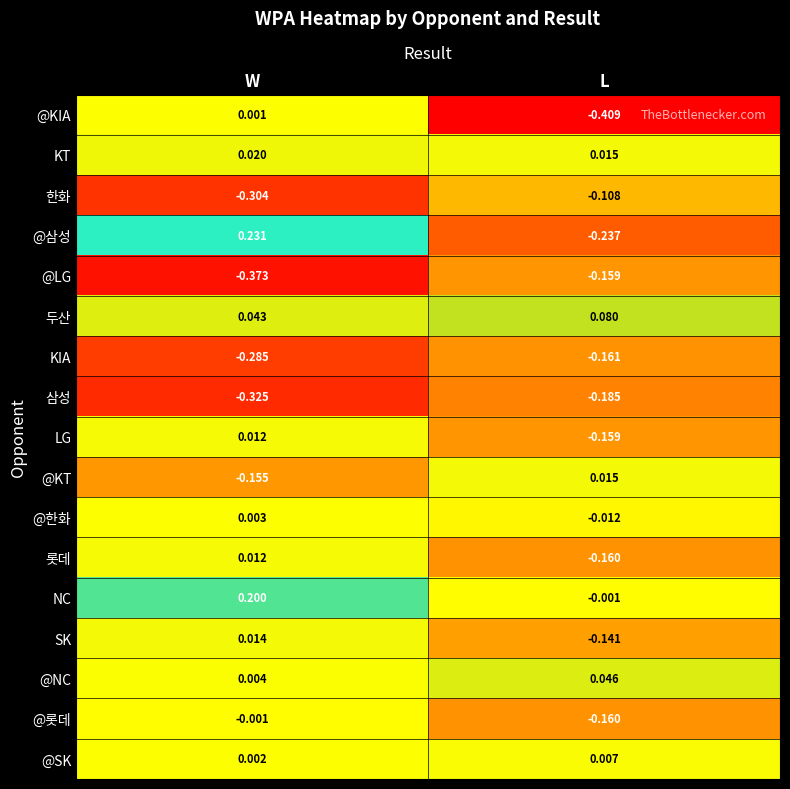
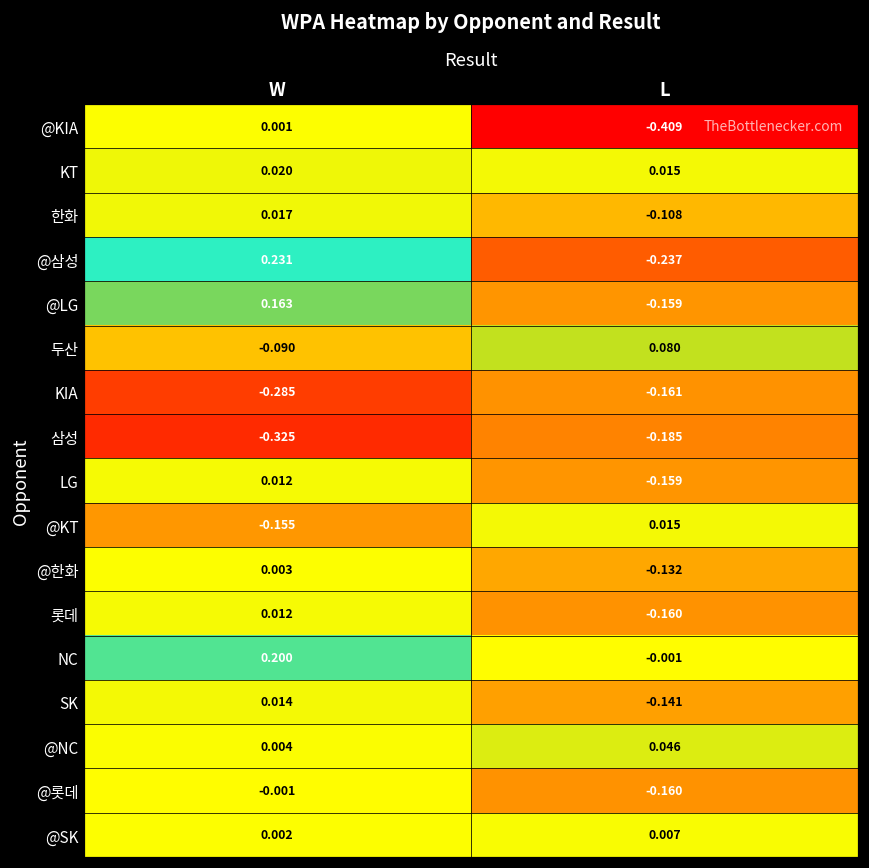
  {
    "@KIA": {
      "W": 0.001
    },
    "KT": {
      "W": 0.020,
      "L": 0.015
    },
    "한화": {
-     "W": -0.304,
+     "W": 0.017,
      "L": -0.108
    },
    "@삼성": {
      "W": 0.231,
      "L": -0.237
    },
    "@LG": {
-     "W": -0.373,
+     "W": 0.163,
      "L": -0.159
    },
    "두산": {
-     "W": 0.043,
+     "W": -0.090,
      "L": 0.080
    },
    "KIA": {
      "W": -0.285,
      "L": -0.161
    },
    "삼성": {
      "W": -0.325,
      "L": -0.185
    },
    "LG": {
      "W": 0.012,
      "L": -0.159
    },
    "@KT": {
      "W": -0.155,
      "L": 0.015
    },
    "@한화": {
      "W": 0.003,
-     "L": -0.012
+     "L": -0.132
    },
    "롯데": {
      "W": 0.012,
      "L": -0.160
    },
    "NC": {
      "W": 0.200,
      "L": -0.001
    },
    "SK": {
      "W": 0.014,
      "L": -0.141
    },
    "@NC": {
      "W": 0.004,
      "L": 0.046
    },
    "@롯데": {
      "W": -0.001,
      "L": -0.160
    },
    "@SK": {
      "W": 0.002,
      "L": 0.007
    }
  }
